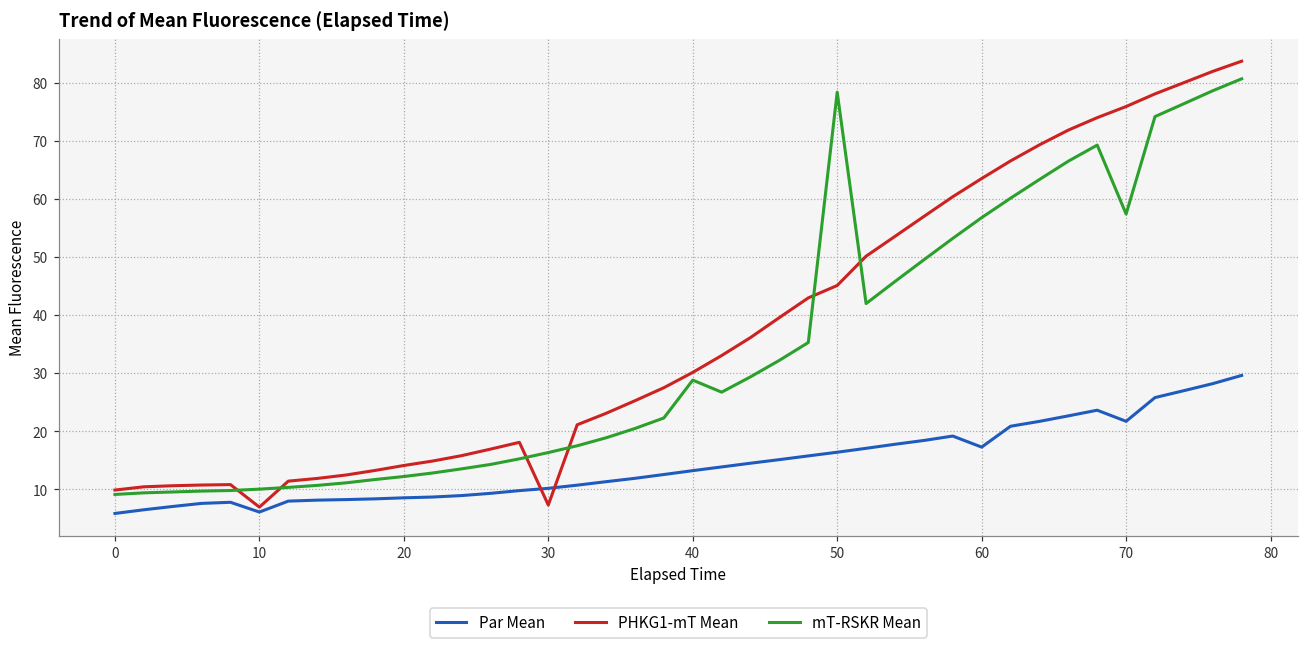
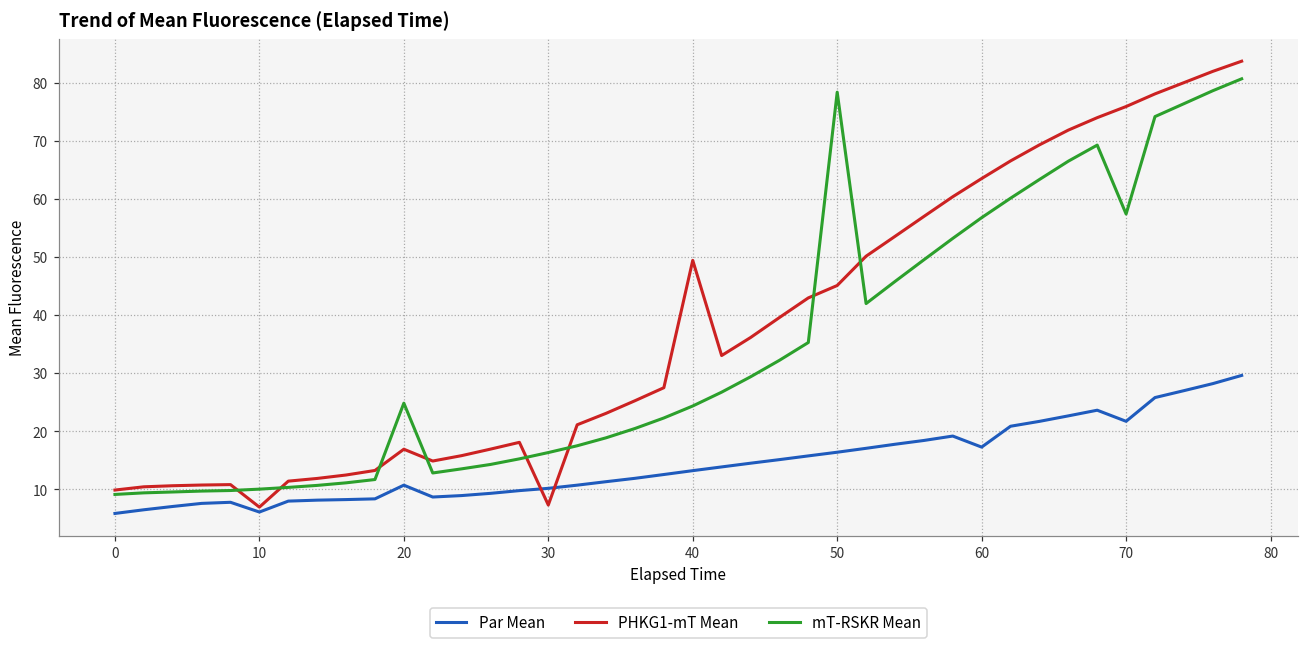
  {
    "Par Mean": {
      "0": 6,
      "10": 6,
-     "20": 9,
+     "20": 11,
      "30": 10,
      "40": 13,
      "50": 16,
      "60": 17,
      "70": 22
    },
    "PHKG1-mT Mean": {
      "0": 10,
      "10": 7,
-     "20": 14,
+     "20": 17,
      "30": 7,
-     "40": 30,
+     "40": 49,
      "50": 45,
      "60": 64,
      "70": 76
    },
    "mT-RSKR Mean": {
      "0": 9,
      "10": 10,
-     "20": 12,
+     "20": 25,
      "30": 16,
-     "40": 29,
+     "40": 24,
      "50": 78,
      "60": 57,
      "70": 57
    }
  }
